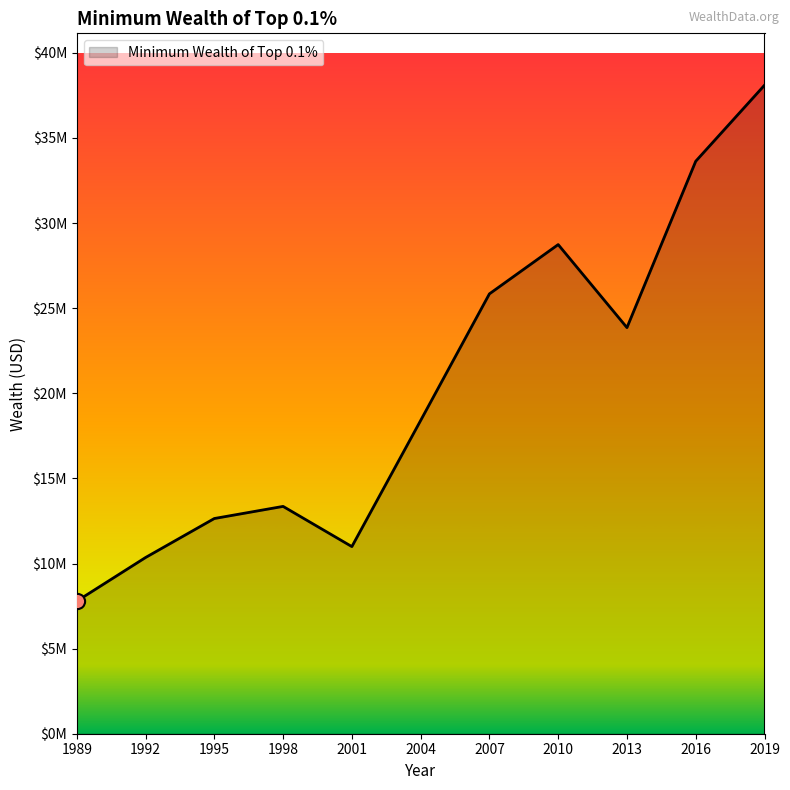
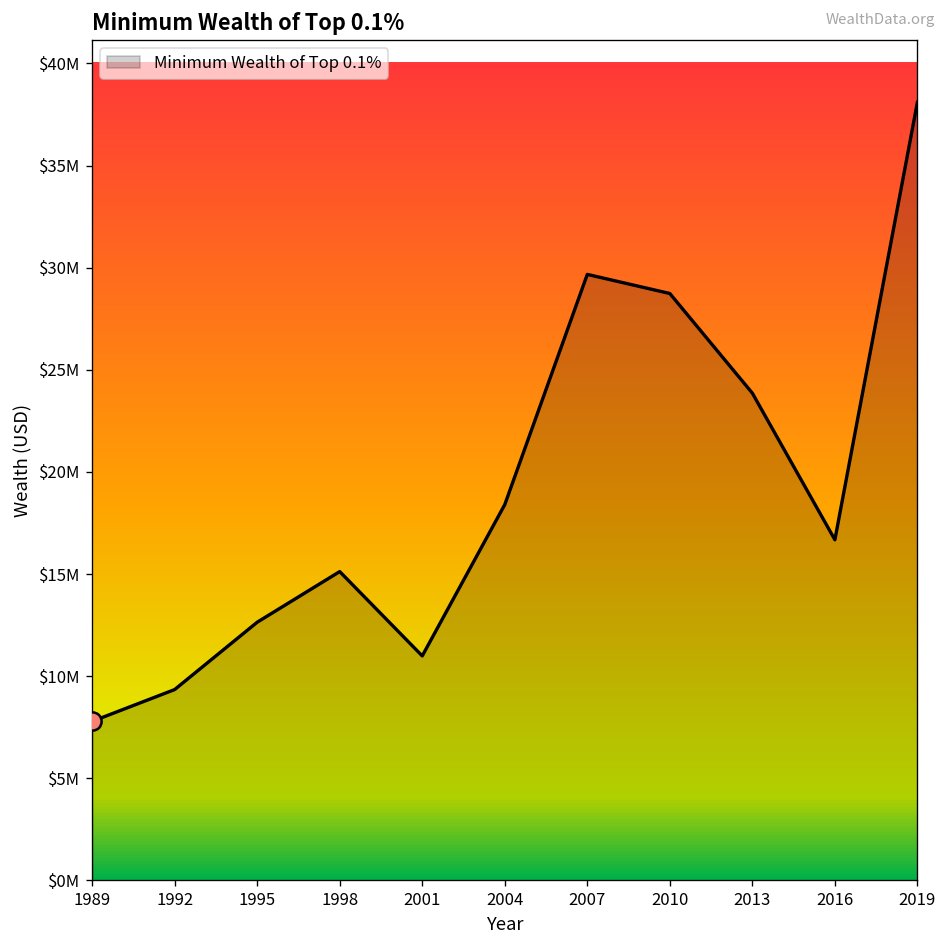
  {
    "Minimum Wealth of Top 0.1%": {
-     "1992": "$10400000",
+     "1992": "$9300000",
      "1995": "$12600000",
-     "1998": "$13400000",
+     "1998": "$15100000",
      "2001": "$11000000",
      "2004": "$18400000",
-     "2007": "$25800000",
+     "2007": "$29700000",
      "2010": "$28700000",
      "2013": "$23900000",
-     "2016": "$33600000",
+     "2016": "$16700000",
      "2019": "$38100000"
    }
  }
